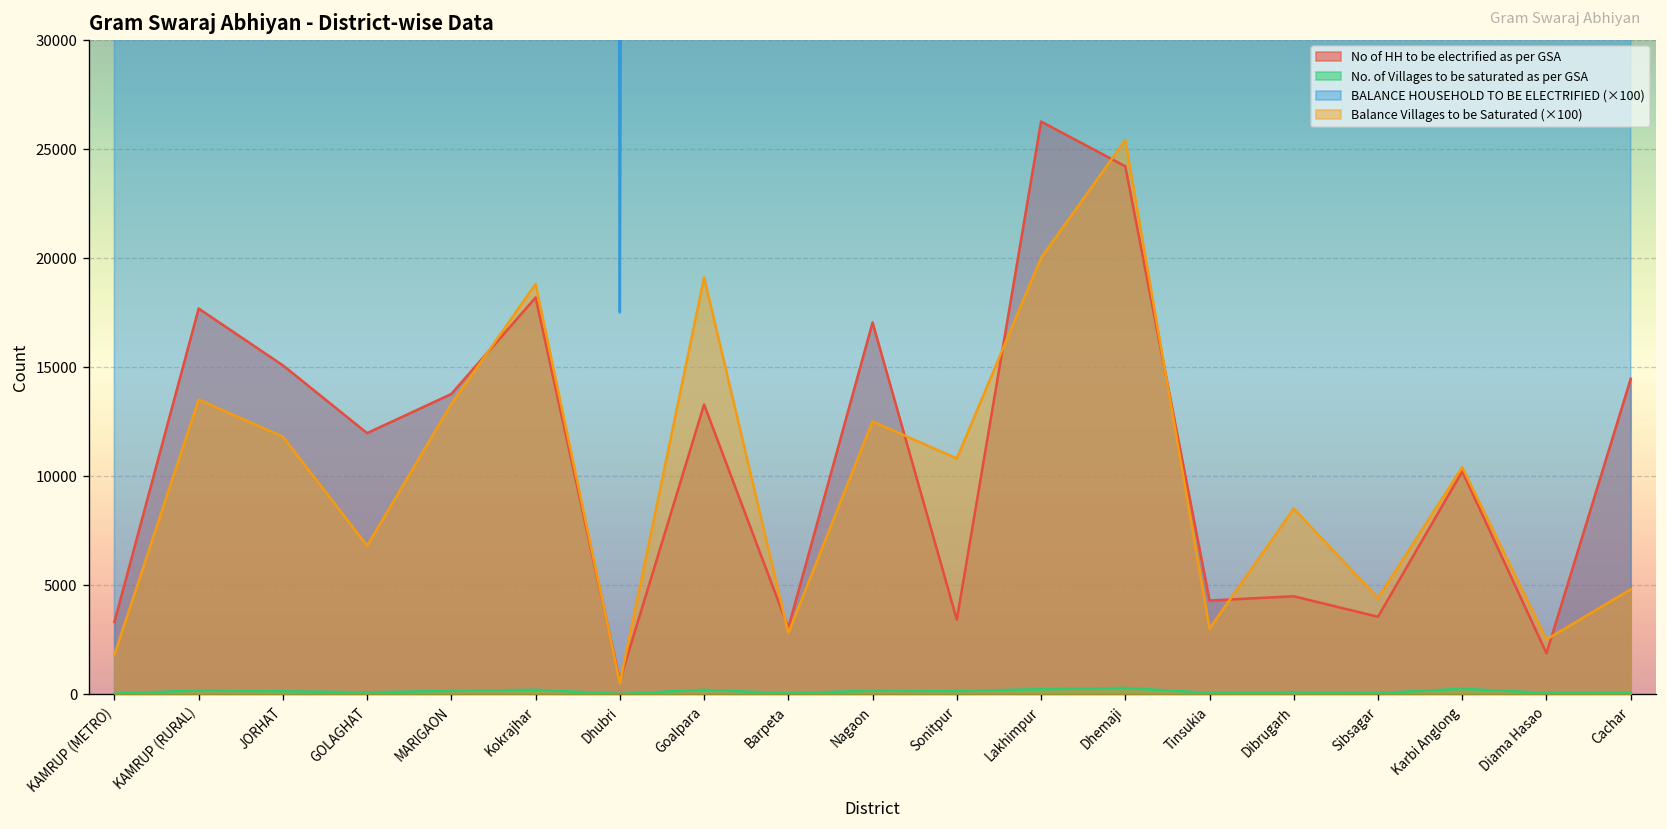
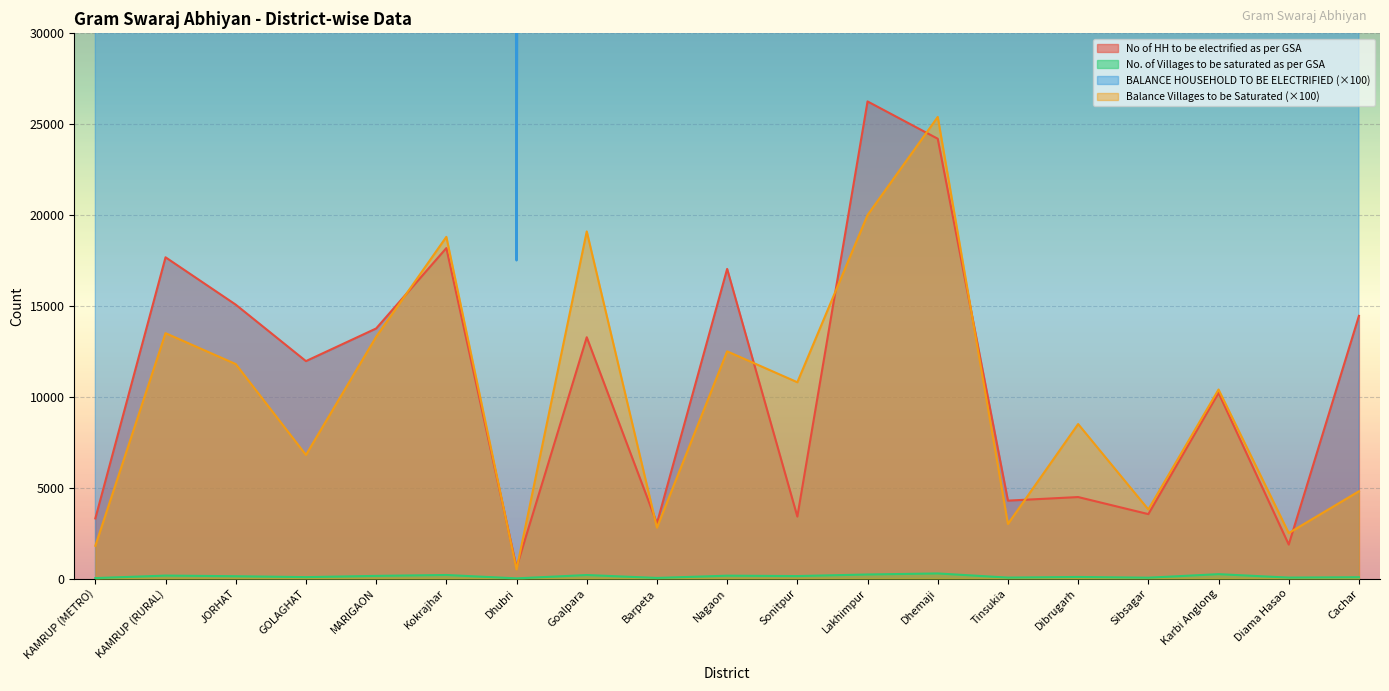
  {
    "No of HH to be electrified as per GSA": {
      "KAMRUP (METRO)": 3300,
      "KAMRUP (RURAL)": 17700,
      "JORHAT": 15100,
      "GOLAGHAT": 12000,
      "MARIGAON": 13800,
      "Kokrajhar": 18200,
      "Goalpara": 13300,
      "Barpeta": 3000,
      "Nagaon": 17000,
      "Sonitpur": 3400,
      "Lakhimpur": 26300,
      "Dhemaji": 24200,
      "Tinsukia": 4300,
      "Dibrugarh": 4500,
      "Sibsagar": 3500,
      "Karbi Anglong": 10200,
      "Diama Hasao": 1900,
      "Cachar": 14500
    },
    "No. of Villages to be saturated as per GSA": {
      "KAMRUP (METRO)": 0,
      "KAMRUP (RURAL)": 200,
      "JORHAT": 100,
      "GOLAGHAT": 100,
      "MARIGAON": 100,
      "Kokrajhar": 200,
      "Dhubri": 0,
      "Goalpara": 200,
      "Barpeta": 0,
      "Nagaon": 200,
      "Sonitpur": 100,
      "Lakhimpur": 200,
      "Dhemaji": 300,
      "Tinsukia": 100,
      "Dibrugarh": 100,
      "Sibsagar": 0,
      "Karbi Anglong": 200,
      "Diama Hasao": 100,
      "Cachar": 100
    },
    "BALANCE HOUSEHOLD TO BE ELECTRIFIED (×100)": {
      "Dhubri": 17500
    },
    "Balance Villages to be Saturated (×100)": {
      "KAMRUP (METRO)": 1800,
      "KAMRUP (RURAL)": 13500,
      "JORHAT": 11800,
      "GOLAGHAT": 6800,
      "MARIGAON": 13300,
      "Kokrajhar": 18800,
      "Goalpara": 19100,
      "Barpeta": 2800,
      "Nagaon": 12500,
      "Sonitpur": 10800,
      "Lakhimpur": 20000,
      "Dhemaji": 25400,
      "Tinsukia": 3000,
      "Dibrugarh": 8500,
-     "Sibsagar": 4400,
+     "Sibsagar": 3800,
      "Karbi Anglong": 10400,
      "Diama Hasao": 2500,
      "Cachar": 4800
    }
  }
